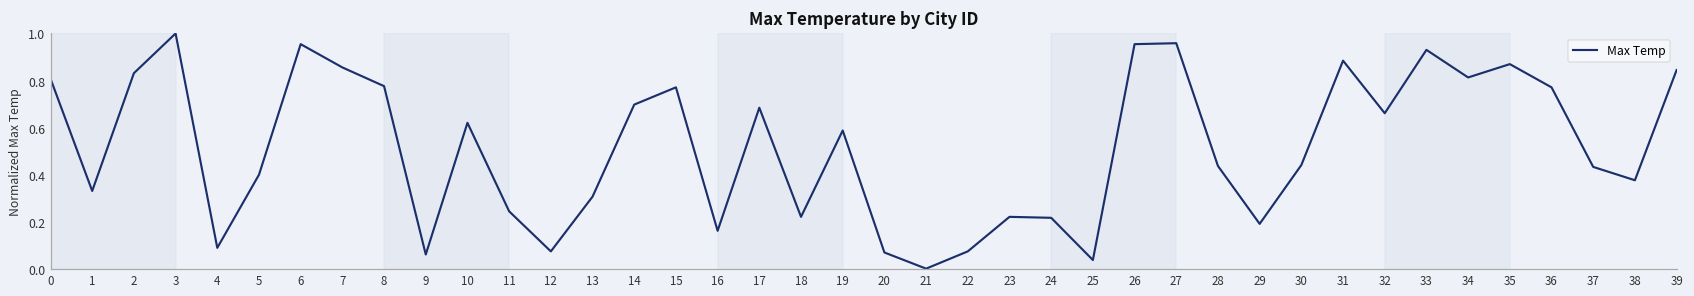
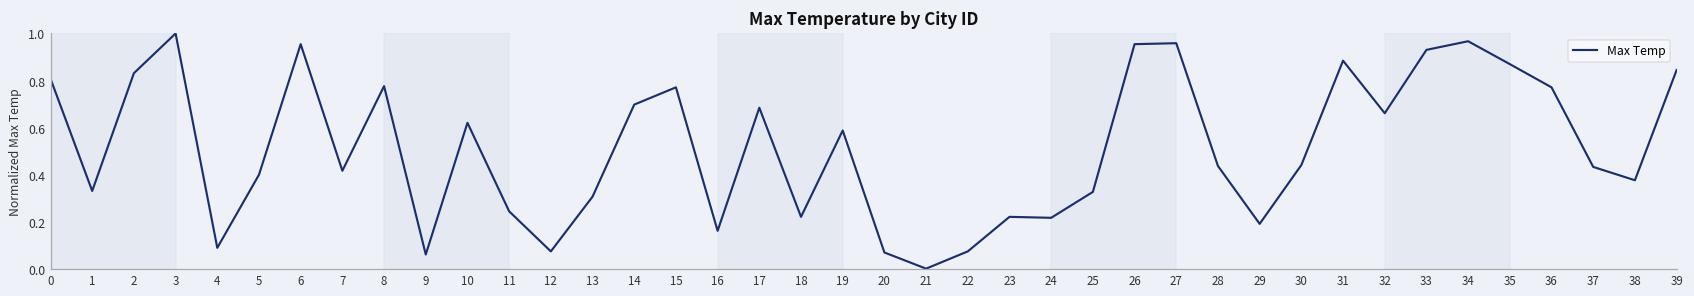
  {
    "0": 0.81,
    "1": 0.33,
    "2": 0.83,
    "3": 1.00,
    "4": 0.09,
    "5": 0.40,
    "6": 0.95,
-   "7": 0.86,
+   "7": 0.42,
    "8": 0.78,
    "9": 0.06,
    "10": 0.62,
    "11": 0.24,
    "12": 0.07,
    "13": 0.31,
    "14": 0.70,
    "15": 0.77,
    "16": 0.16,
    "17": 0.68,
    "18": 0.22,
    "19": 0.59,
    "20": 0.07,
    "21": 0.00,
    "22": 0.07,
    "23": 0.22,
    "24": 0.22,
-   "25": 0.04,
+   "25": 0.33,
    "26": 0.95,
    "27": 0.96,
    "28": 0.44,
    "29": 0.19,
    "30": 0.44,
    "31": 0.88,
    "32": 0.66,
    "33": 0.93,
-   "34": 0.81,
+   "34": 0.97,
    "35": 0.87,
    "36": 0.77,
    "37": 0.43,
    "38": 0.38,
    "39": 0.84
  }
